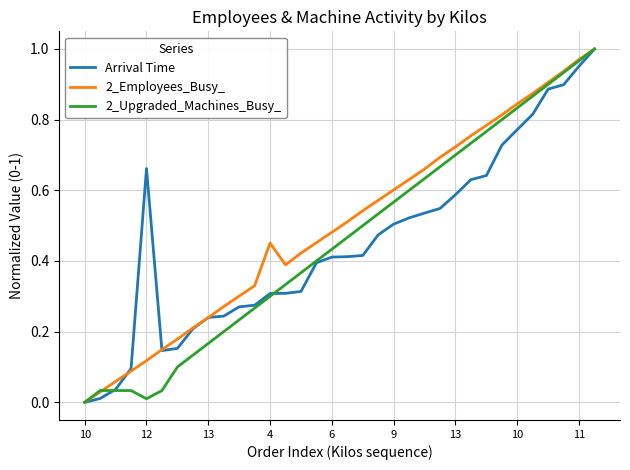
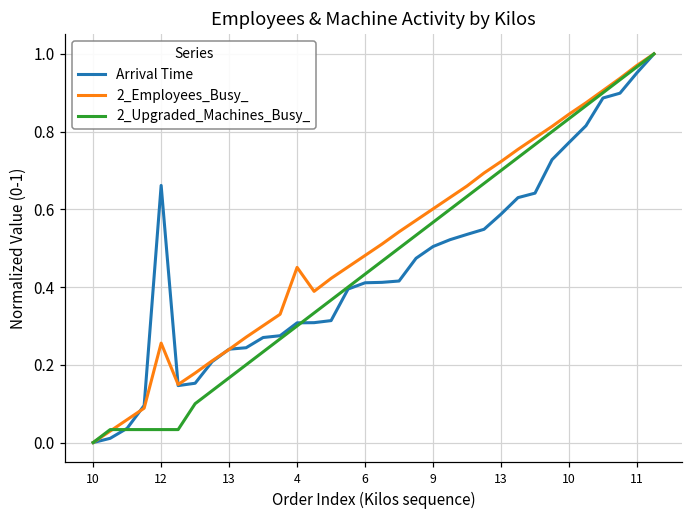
  {
    "Arrival Time": {
      "12": 0.66,
      "4": 0.31
    },
    "2_Employees_Busy_": {
-     "12": 0.12,
+     "12": 0.26,
      "4": 0.45
    },
    "2_Upgraded_Machines_Busy_": {
-     "12": 0.01,
+     "12": 0.03,
      "4": 0.30
    }
  }
